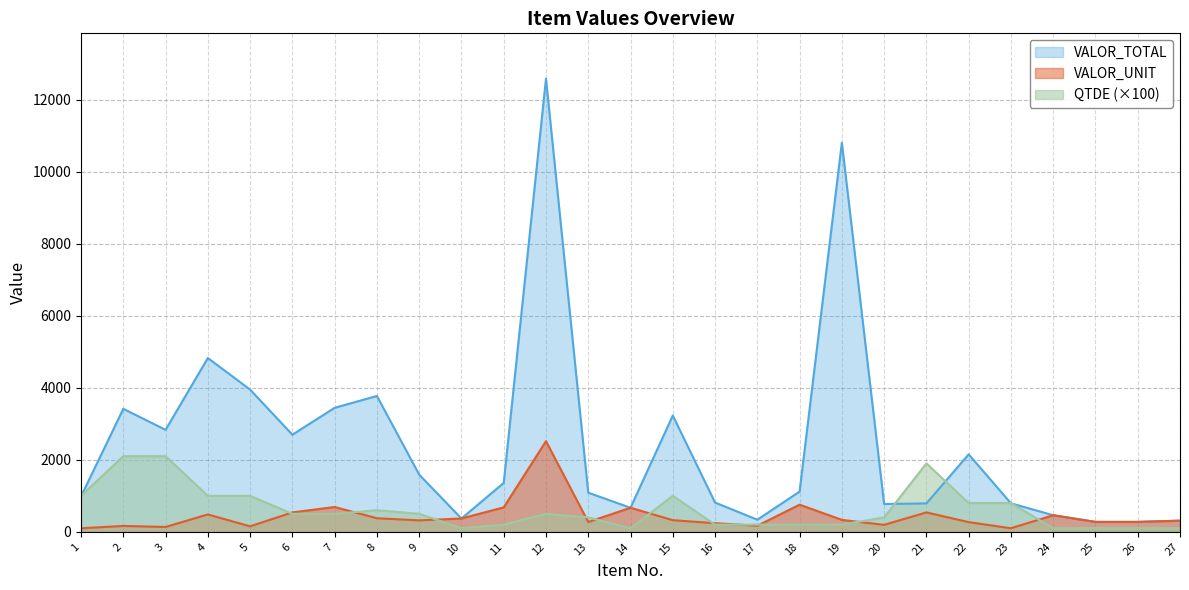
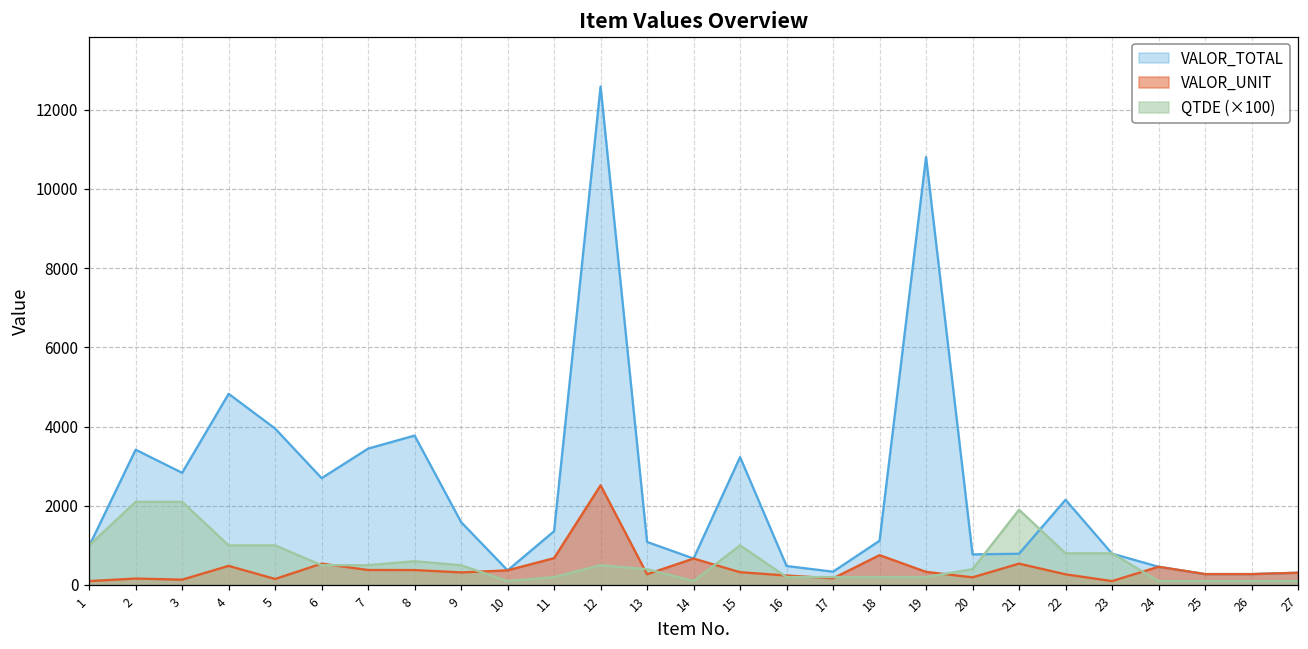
  {
    "VALOR_TOTAL": {
      "2": 3400,
      "3": 2800,
      "4": 4800,
      "5": 4000,
      "6": 2700,
      "7": 3400,
      "8": 3800,
      "9": 1600,
      "11": 1400,
      "12": 12600,
      "13": 1100,
      "15": 3200,
-     "16": 800,
+     "16": 500,
      "17": 300,
      "18": 1100,
      "19": 10800,
      "20": 800,
      "21": 800,
      "22": 2200
    },
    "VALOR_UNIT": {
      "1": 100,
      "2": 200,
      "3": 100,
      "4": 500,
      "5": 200,
-     "7": 700,
+     "7": 400,
      "8": 400,
      "9": 300,
      "11": 700,
      "12": 2500,
      "13": 300,
      "15": 300,
      "18": 800,
      "19": 300,
      "20": 200,
      "21": 500,
      "22": 300,
      "23": 100
    },
    "QTDE (×100)": {
      "2": 2100,
      "3": 2100,
      "4": 1000,
      "5": 1000,
      "7": 500,
      "8": 600,
      "9": 500,
      "10": 100,
      "11": 200,
      "12": 500,
      "13": 400,
      "14": 100,
      "15": 1000,
      "18": 200,
      "19": 200,
      "20": 400,
      "21": 1900,
      "22": 800,
      "24": 100,
      "25": 100,
      "26": 100,
      "27": 100
    }
  }
